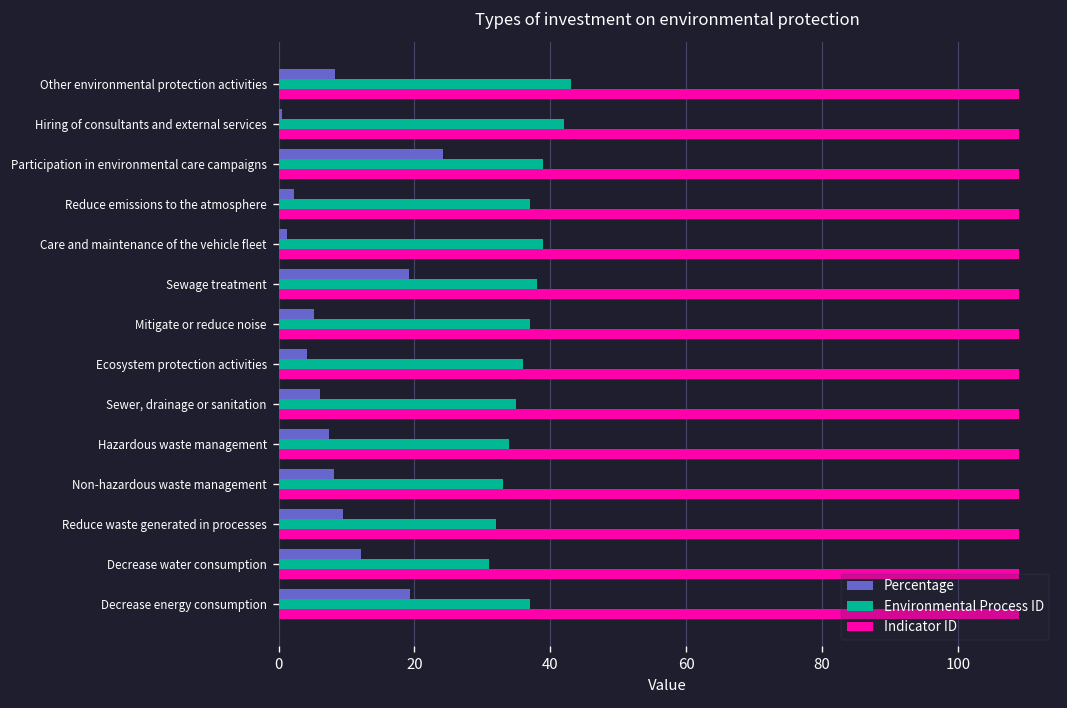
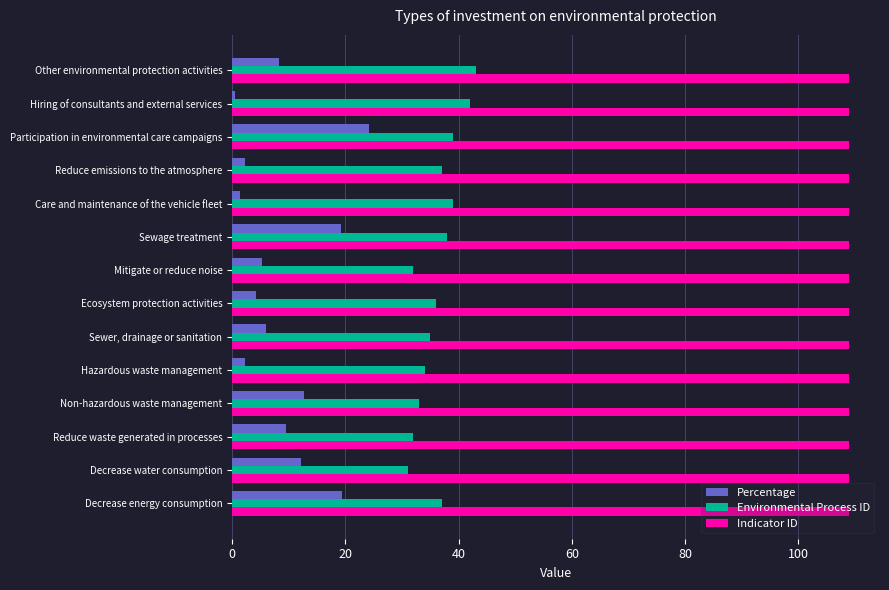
  {
    "Percentage": {
      "Other environmental protection activities": 8,
      "Hiring of consultants and external services": 0,
      "Participation in environmental care campaigns": 24,
      "Reduce emissions to the atmosphere": 2,
      "Care and maintenance of the vehicle fleet": 1,
      "Sewage treatment": 19,
      "Mitigate or reduce noise": 5,
      "Ecosystem protection activities": 4,
      "Sewer, drainage or sanitation": 6,
-     "Hazardous waste management": 7,
-     "Non-hazardous waste management": 8,
+     "Hazardous waste management": 2,
+     "Non-hazardous waste management": 13,
      "Reduce waste generated in processes": 9,
      "Decrease water consumption": 12,
      "Decrease energy consumption": 19
    },
    "Environmental Process ID": {
      "Other environmental protection activities": 43,
      "Hiring of consultants and external services": 42,
      "Participation in environmental care campaigns": 39,
      "Reduce emissions to the atmosphere": 37,
      "Care and maintenance of the vehicle fleet": 39,
      "Sewage treatment": 38,
-     "Mitigate or reduce noise": 37,
+     "Mitigate or reduce noise": 32,
      "Ecosystem protection activities": 36,
      "Sewer, drainage or sanitation": 35,
      "Hazardous waste management": 34,
      "Non-hazardous waste management": 33,
      "Reduce waste generated in processes": 32,
      "Decrease water consumption": 31,
      "Decrease energy consumption": 37
    },
    "Indicator ID": {
      "Other environmental protection activities": 109,
      "Hiring of consultants and external services": 109,
      "Participation in environmental care campaigns": 109,
      "Reduce emissions to the atmosphere": 109,
      "Care and maintenance of the vehicle fleet": 109,
      "Sewage treatment": 109,
      "Mitigate or reduce noise": 109,
      "Ecosystem protection activities": 109,
      "Sewer, drainage or sanitation": 109,
      "Hazardous waste management": 109,
      "Non-hazardous waste management": 109,
      "Reduce waste generated in processes": 109,
      "Decrease water consumption": 109
    }
  }
